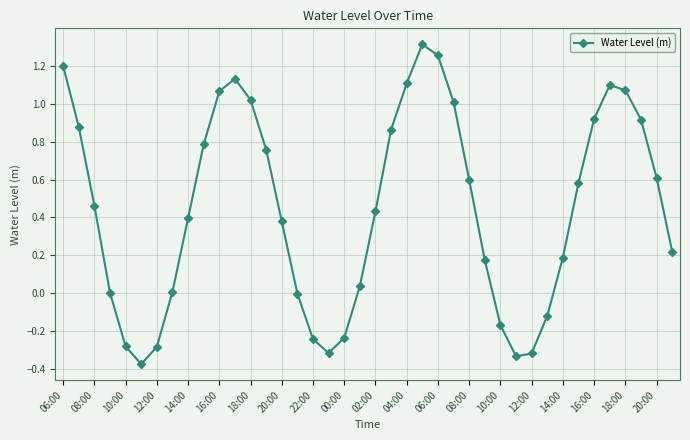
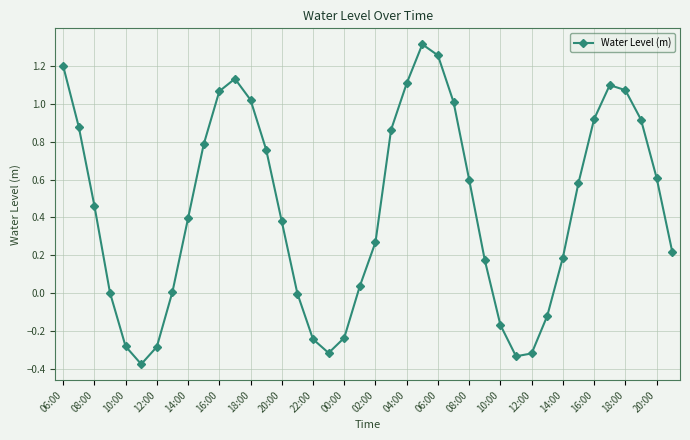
  {
    "22:00": -0.24,
    "00:00": -0.24,
-   "02:00": 0.43,
+   "02:00": 0.27,
    "04:00": 1.11
  }
